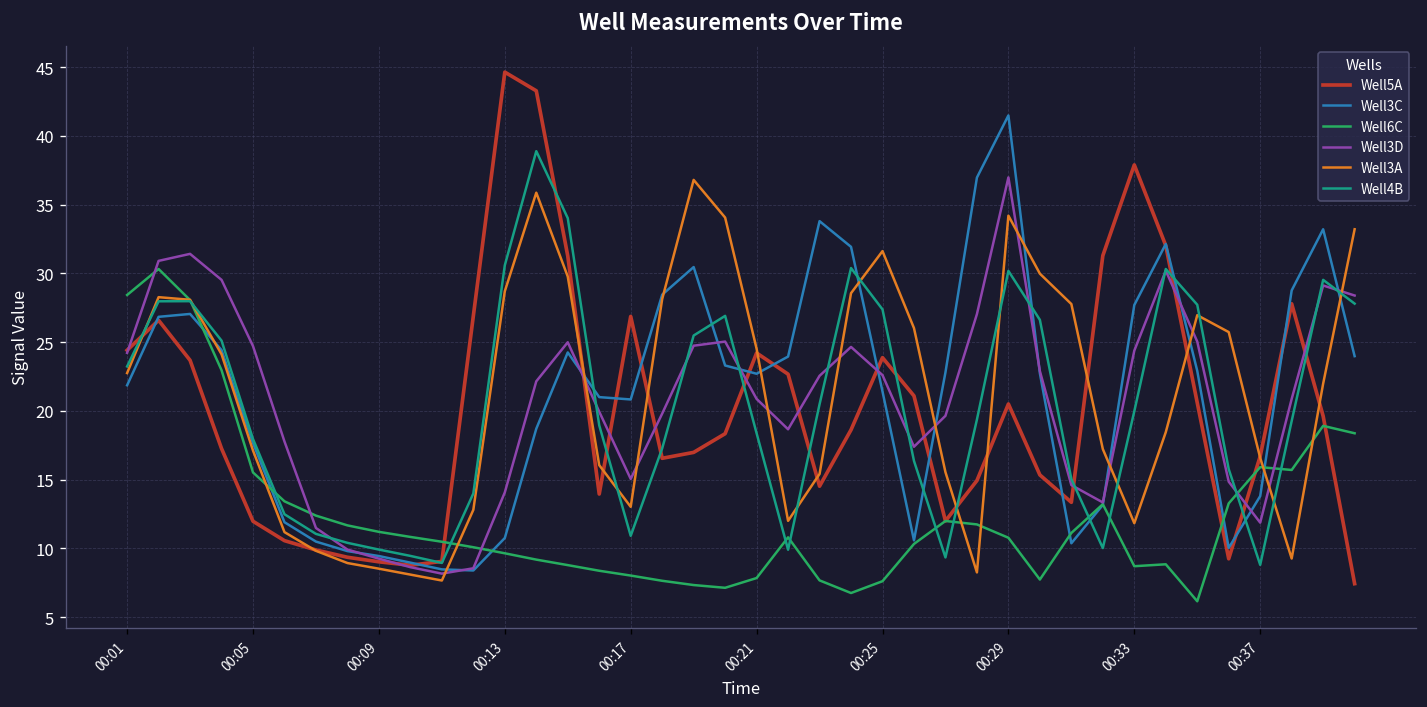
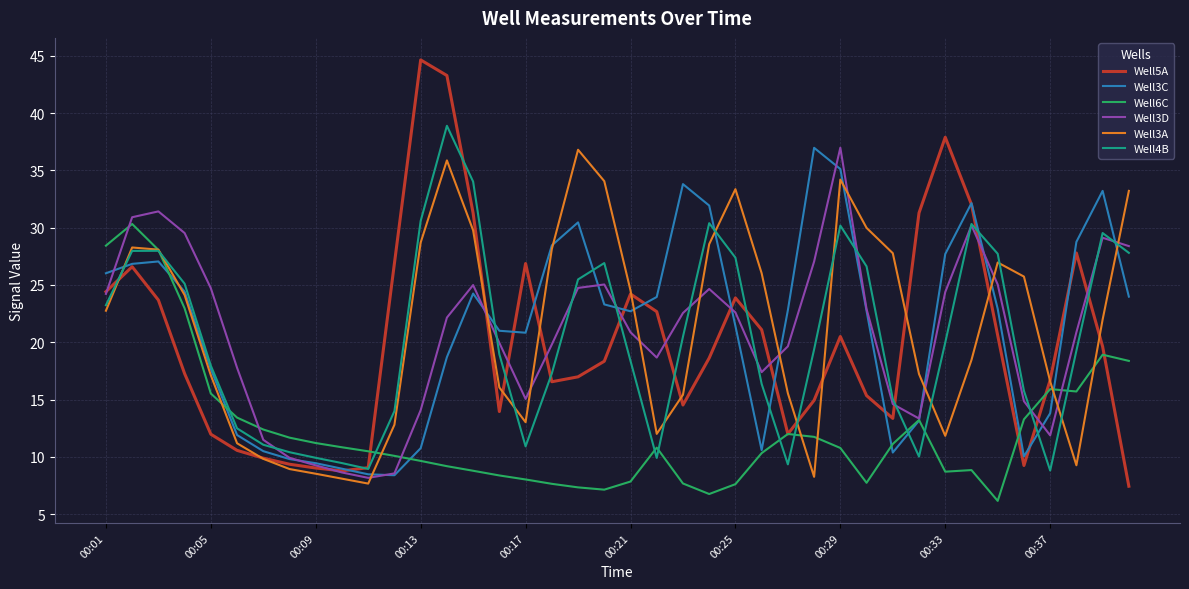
  {
    "Well5A": {
      "00:05": 12.0,
      "00:09": 9.0,
      "00:13": 44.6,
      "00:17": 26.9,
      "00:21": 24.2,
      "00:25": 23.9,
      "00:29": 20.5,
      "00:33": 37.9
    },
    "Well3C": {
-     "00:01": 21.9,
+     "00:01": 26.0,
      "00:05": 17.7,
      "00:13": 10.8,
      "00:17": 20.8,
      "00:21": 22.7,
      "00:25": 21.4,
-     "00:29": 41.5,
+     "00:29": 35.1,
      "00:33": 27.7,
      "00:37": 13.8
    },
    "Well3D": {
      "00:05": 24.7,
      "00:13": 14.1,
      "00:17": 15.1,
      "00:21": 20.9,
      "00:25": 22.6,
      "00:29": 37.0,
      "00:33": 24.4,
      "00:37": 11.9
    },
    "Well3A": {
      "00:01": 22.8,
      "00:05": 17.1,
      "00:09": 8.5,
      "00:13": 28.7,
      "00:17": 13.0,
      "00:21": 24.5,
-     "00:25": 31.6,
+     "00:25": 33.4,
      "00:29": 34.2,
      "00:33": 11.8
    }
  }
